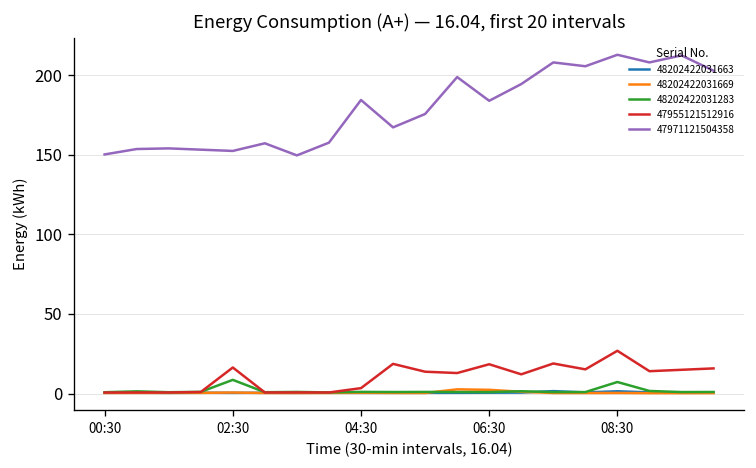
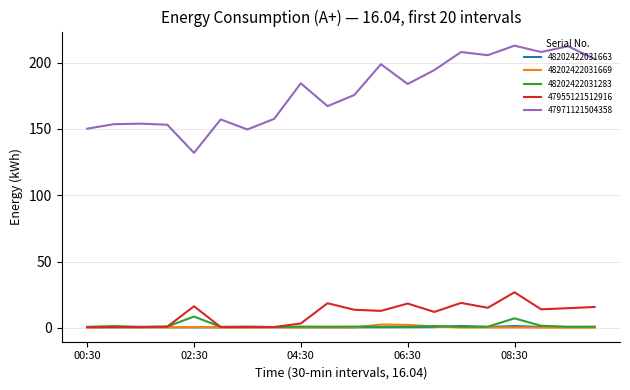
  {
    "48202422031283": {
      "02:30": 9,
      "08:30": 7
    },
    "47955121512916": {
      "02:30": 16,
      "04:30": 3,
      "06:30": 18,
      "08:30": 27
    },
    "47971121504358": {
      "00:30": 150,
-     "02:30": 152,
+     "02:30": 132,
      "04:30": 184,
      "06:30": 184,
      "08:30": 213
    }
  }
